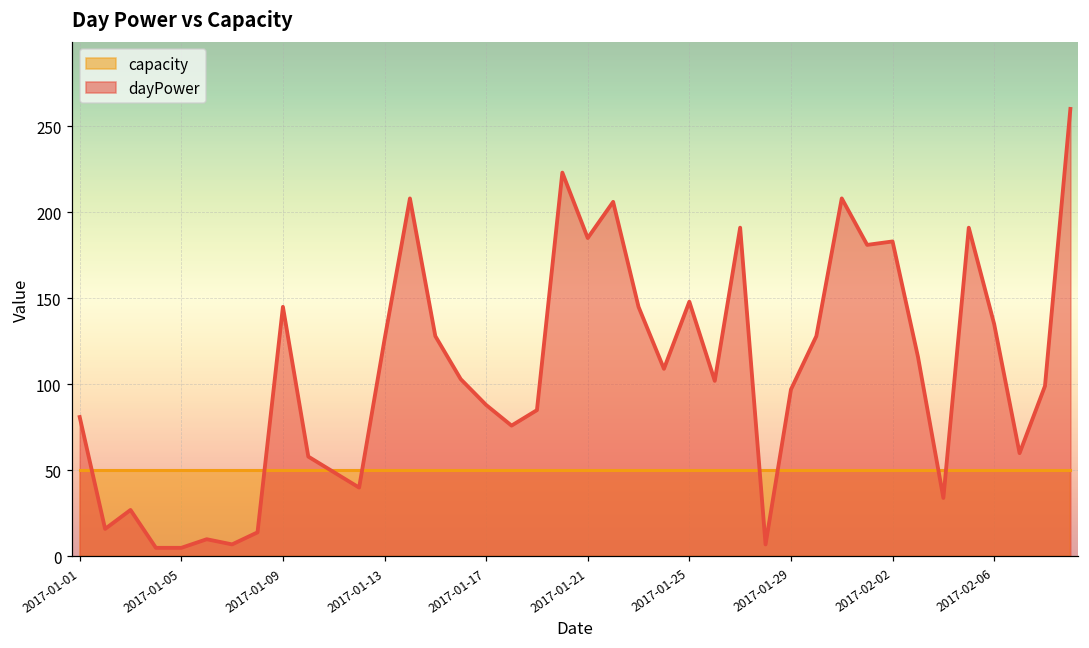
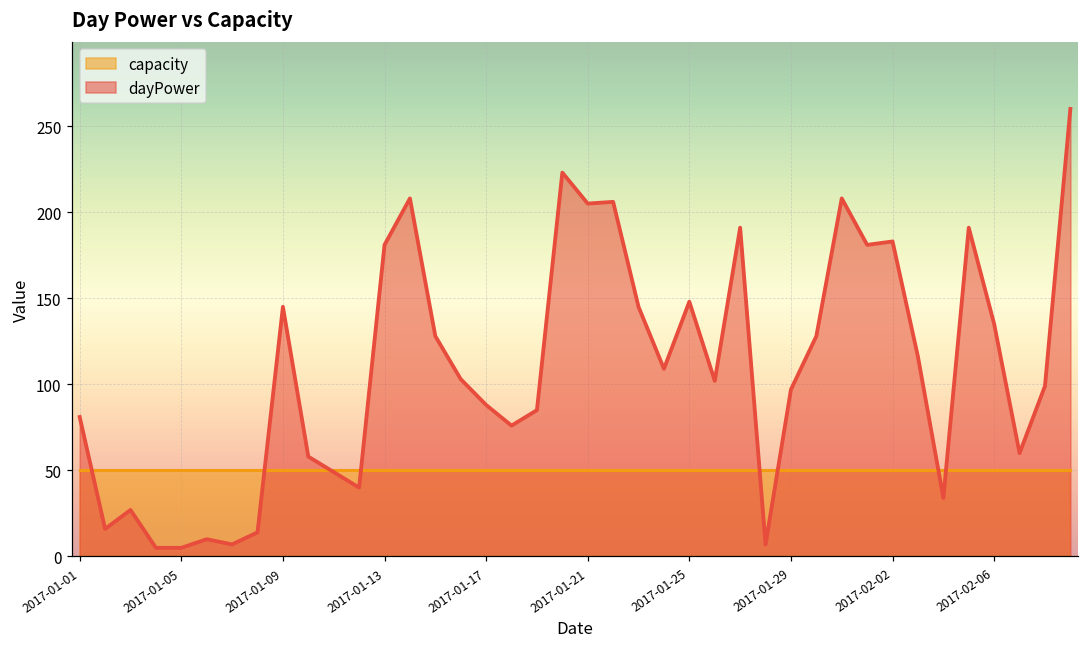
  {
    "capacity": {
      "2017-01-01": 50,
      "2017-01-05": 50,
      "2017-01-09": 50,
      "2017-01-13": 50,
      "2017-01-17": 50,
      "2017-01-21": 50,
      "2017-01-25": 50,
      "2017-01-29": 50,
      "2017-02-02": 50,
      "2017-02-06": 50
    },
    "dayPower": {
      "2017-01-01": 81,
      "2017-01-05": 5,
      "2017-01-09": 145,
-     "2017-01-13": 126,
+     "2017-01-13": 181,
      "2017-01-17": 88,
-     "2017-01-21": 185,
+     "2017-01-21": 205,
      "2017-01-25": 148,
      "2017-01-29": 97,
      "2017-02-02": 183,
      "2017-02-06": 135
    }
  }
